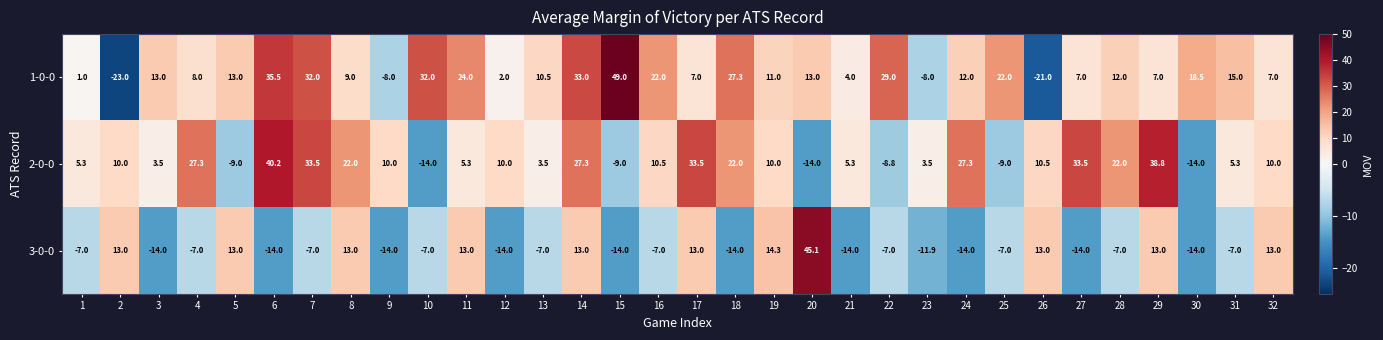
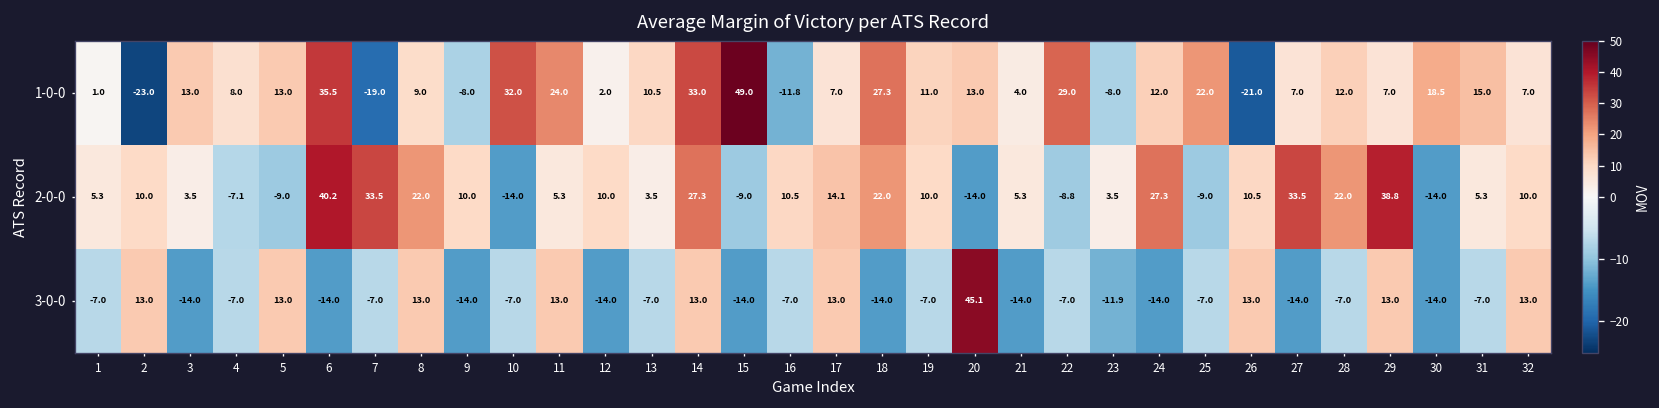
  {
    "1-0-0": {
      "1": 1.0,
      "2": -23.0,
      "3": 13.0,
      "4": 8.0,
      "5": 13.0,
      "6": 35.5,
-     "7": 32.0,
+     "7": -19.0,
      "8": 9.0,
      "9": -8.0,
      "10": 32.0,
      "11": 24.0,
      "12": 2.0,
      "13": 10.5,
      "14": 33.0,
      "15": 49.0,
-     "16": 22.0,
+     "16": -11.8,
      "17": 7.0,
      "18": 27.3,
      "19": 11.0,
      "20": 13.0,
      "21": 4.0,
      "22": 29.0,
      "23": -8.0,
      "24": 12.0,
      "25": 22.0,
      "26": -21.0,
      "27": 7.0,
      "28": 12.0,
      "29": 7.0,
      "30": 18.5,
      "31": 15.0,
      "32": 7.0
    },
    "2-0-0": {
      "1": 5.3,
      "2": 10.0,
      "3": 3.5,
-     "4": 27.3,
+     "4": -7.1,
      "5": -9.0,
      "6": 40.2,
      "7": 33.5,
      "8": 22.0,
      "9": 10.0,
      "10": -14.0,
      "11": 5.3,
      "12": 10.0,
      "13": 3.5,
      "14": 27.3,
      "15": -9.0,
      "16": 10.5,
-     "17": 33.5,
+     "17": 14.1,
      "18": 22.0,
      "19": 10.0,
      "20": -14.0,
      "21": 5.3,
      "22": -8.8,
      "23": 3.5,
      "24": 27.3,
      "25": -9.0,
      "26": 10.5,
      "27": 33.5,
      "28": 22.0,
      "29": 38.8,
      "30": -14.0,
      "31": 5.3,
      "32": 10.0
    },
    "3-0-0": {
      "1": -7.0,
      "2": 13.0,
      "3": -14.0,
      "4": -7.0,
      "5": 13.0,
      "6": -14.0,
      "7": -7.0,
      "8": 13.0,
      "9": -14.0,
      "10": -7.0,
      "11": 13.0,
      "12": -14.0,
      "13": -7.0,
      "14": 13.0,
      "15": -14.0,
      "16": -7.0,
      "17": 13.0,
      "18": -14.0,
-     "19": 14.3,
+     "19": -7.0,
      "20": 45.1,
      "21": -14.0,
      "22": -7.0,
      "23": -11.9,
      "24": -14.0,
      "25": -7.0,
      "26": 13.0,
      "27": -14.0,
      "28": -7.0,
      "29": 13.0,
      "30": -14.0,
      "31": -7.0,
      "32": 13.0
    }
  }
